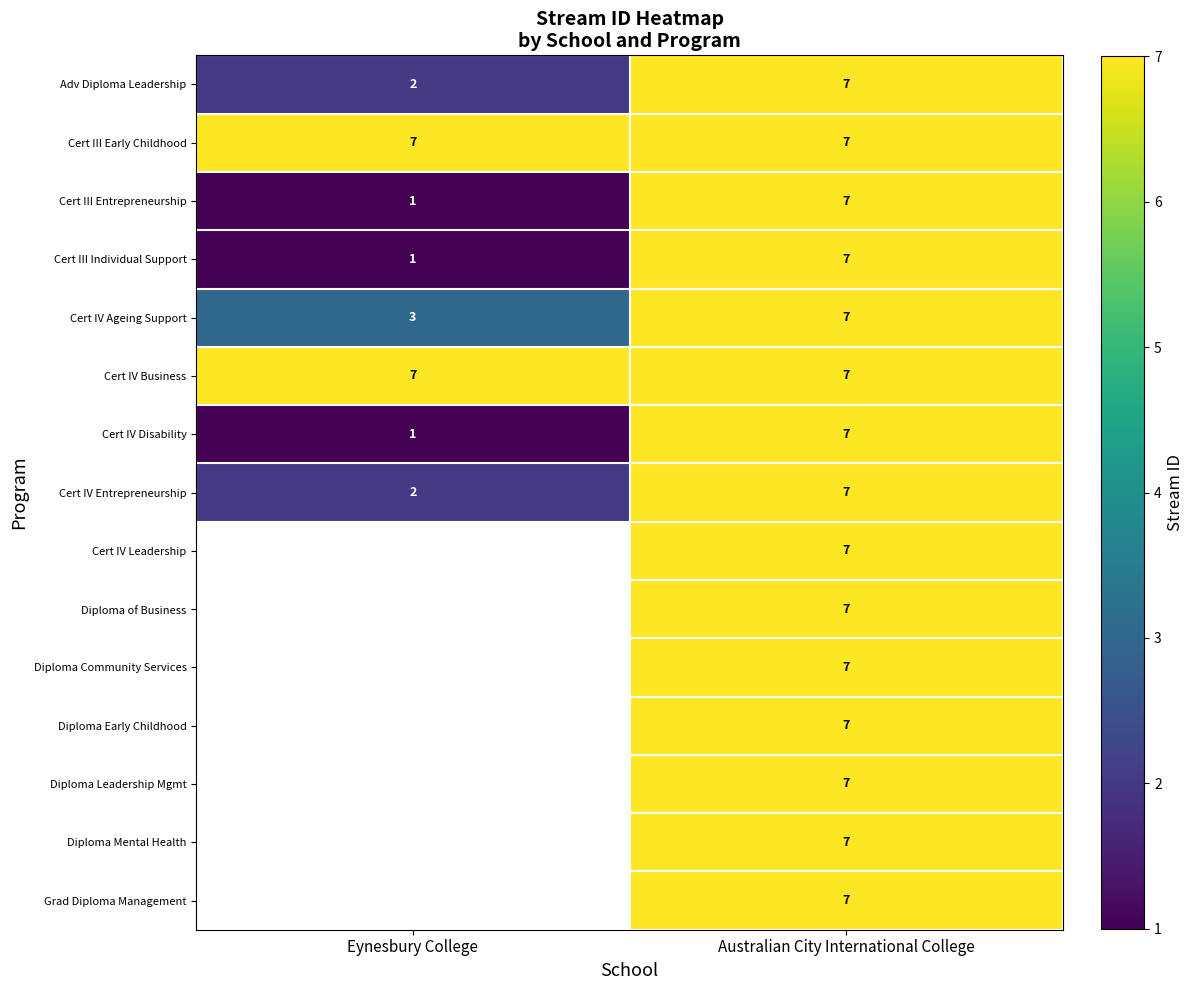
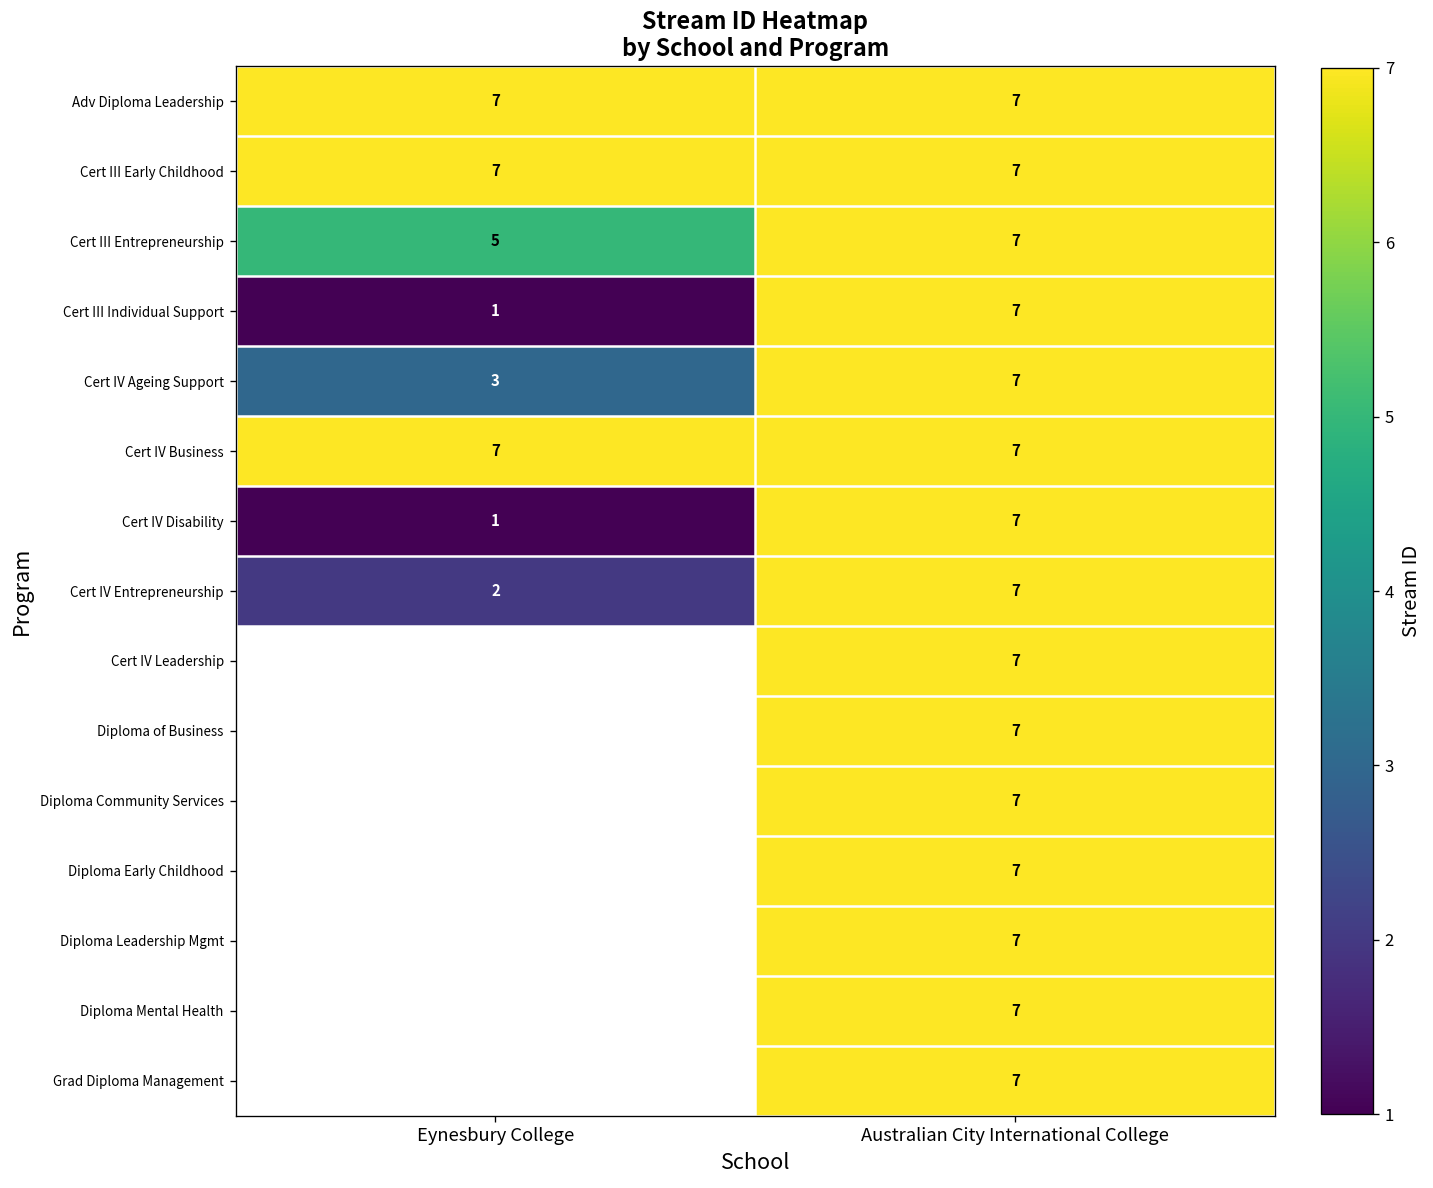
  {
    "Adv Diploma Leadership": {
-     "Eynesbury College": 2,
+     "Eynesbury College": 7,
      "Australian City International College": 7
    },
    "Cert III Early Childhood": {
      "Eynesbury College": 7,
      "Australian City International College": 7
    },
    "Cert III Entrepreneurship": {
-     "Eynesbury College": 1,
+     "Eynesbury College": 5,
      "Australian City International College": 7
    },
    "Cert III Individual Support": {
      "Eynesbury College": 1,
      "Australian City International College": 7
    },
    "Cert IV Ageing Support": {
      "Eynesbury College": 3,
      "Australian City International College": 7
    },
    "Cert IV Business": {
      "Eynesbury College": 7,
      "Australian City International College": 7
    },
    "Cert IV Disability": {
      "Eynesbury College": 1,
      "Australian City International College": 7
    },
    "Cert IV Entrepreneurship": {
      "Eynesbury College": 2,
      "Australian City International College": 7
    },
    "Cert IV Leadership": {
      "Australian City International College": 7
    },
    "Diploma of Business": {
      "Australian City International College": 7
    },
    "Diploma Community Services": {
      "Australian City International College": 7
    },
    "Diploma Early Childhood": {
      "Australian City International College": 7
    },
    "Diploma Leadership Mgmt": {
      "Australian City International College": 7
    },
    "Diploma Mental Health": {
      "Australian City International College": 7
    },
    "Grad Diploma Management": {
      "Australian City International College": 7
    }
  }
